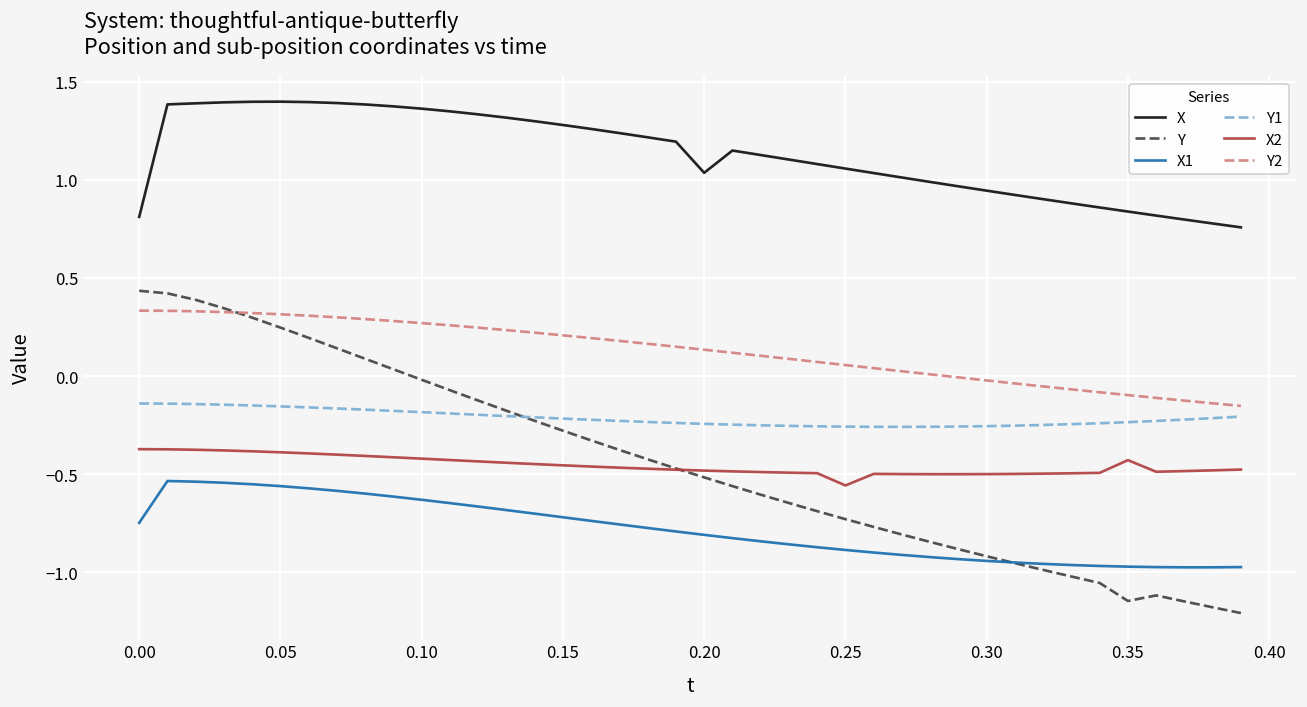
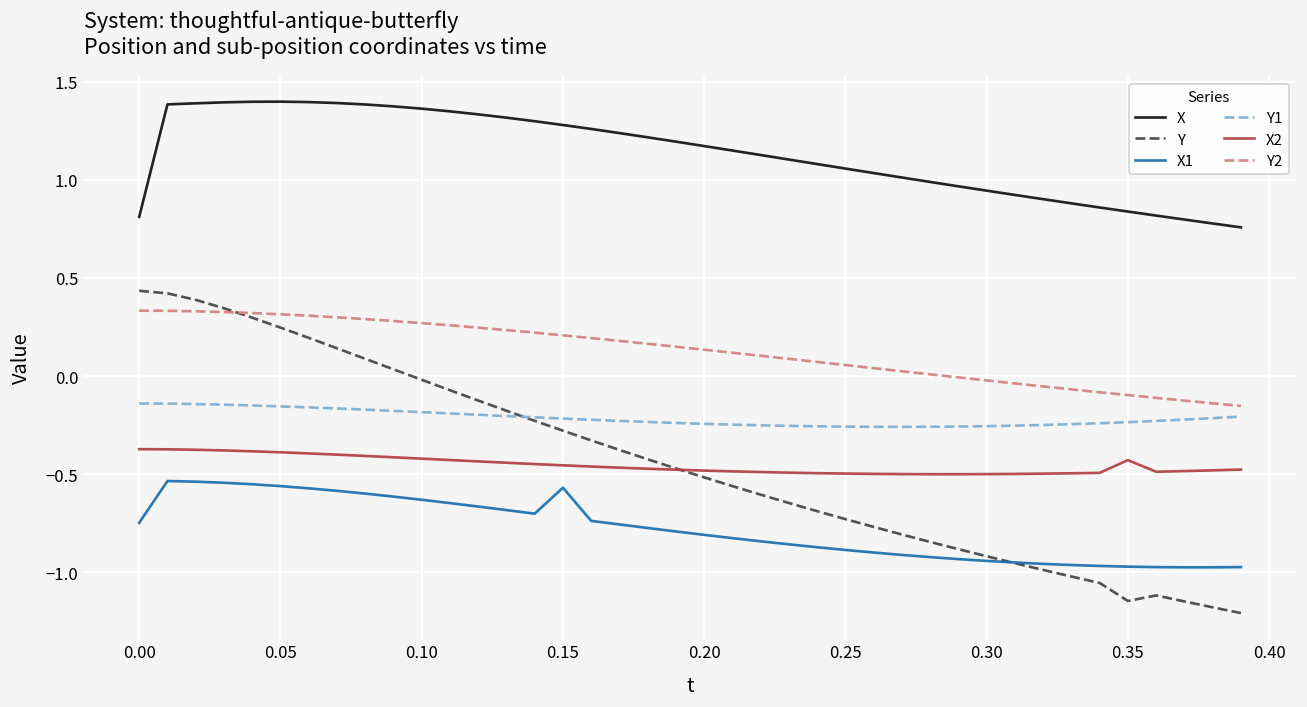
  {
    "X": {
      "0.00": 0.81,
      "0.05": 1.40,
      "0.10": 1.36,
      "0.15": 1.28,
-     "0.20": 1.04,
+     "0.20": 1.17,
      "0.25": 1.06,
      "0.30": 0.94,
      "0.35": 0.84
    },
    "Y": {
      "0.00": 0.43,
      "0.05": 0.25,
      "0.10": -0.02,
      "0.15": -0.28,
      "0.20": -0.52,
      "0.25": -0.73,
      "0.30": -0.92,
      "0.35": -1.15
    },
    "X1": {
      "0.00": -0.75,
      "0.05": -0.56,
      "0.10": -0.63,
-     "0.15": -0.72,
+     "0.15": -0.57,
      "0.20": -0.81,
      "0.25": -0.89,
      "0.30": -0.94,
      "0.35": -0.97
    },
    "Y1": {
      "0.00": -0.14,
      "0.05": -0.15,
      "0.10": -0.18,
      "0.15": -0.22,
      "0.20": -0.24,
      "0.25": -0.26,
      "0.30": -0.26,
      "0.35": -0.23
    },
    "X2": {
      "0.00": -0.37,
      "0.05": -0.39,
      "0.10": -0.42,
      "0.15": -0.45,
      "0.20": -0.48,
-     "0.25": -0.56,
+     "0.25": -0.50,
      "0.30": -0.50,
      "0.35": -0.43
    },
    "Y2": {
      "0.00": 0.33,
      "0.05": 0.31,
      "0.10": 0.27,
      "0.15": 0.21,
      "0.20": 0.13,
      "0.25": 0.06,
      "0.30": -0.02,
      "0.35": -0.10
    }
  }
